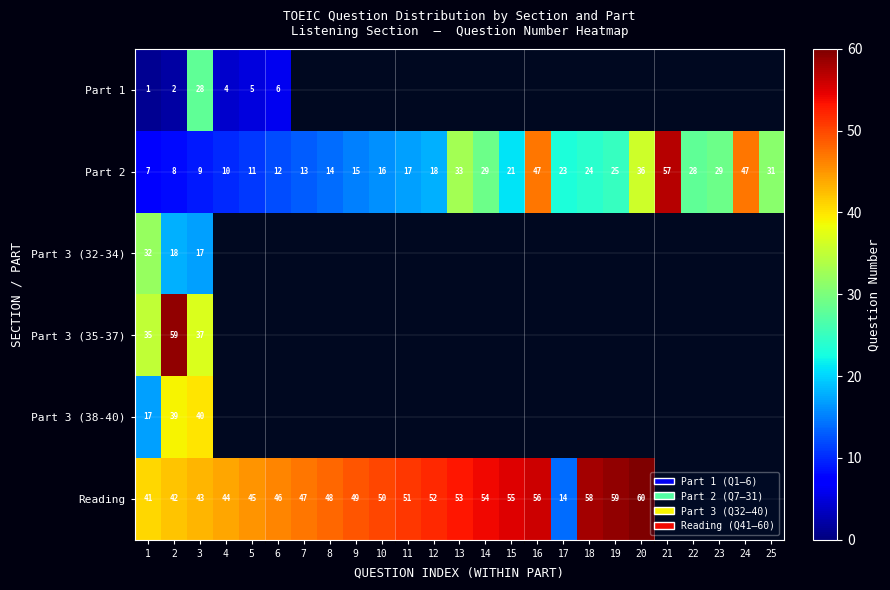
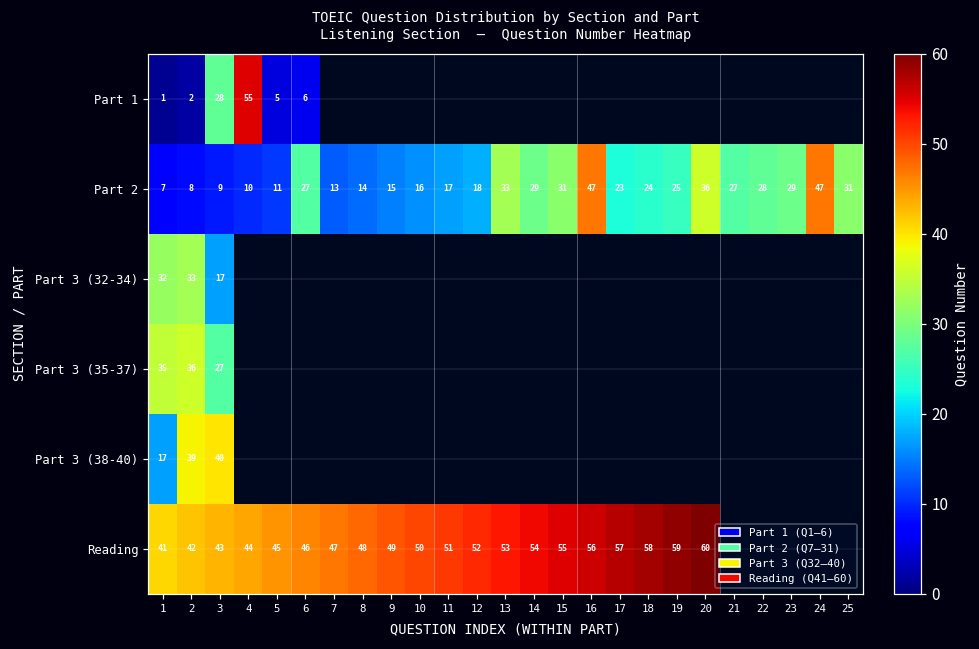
  {
    "Part 1": {
      "1": 1,
      "2": 2,
      "3": 28,
-     "4": 4,
+     "4": 55,
      "5": 5,
      "6": 6
    },
    "Part 2": {
      "1": 7,
      "2": 8,
      "3": 9,
      "4": 10,
      "5": 11,
-     "6": 12,
+     "6": 27,
      "7": 13,
      "8": 14,
      "9": 15,
      "10": 16,
      "11": 17,
      "12": 18,
      "13": 33,
      "14": 29,
-     "15": 21,
+     "15": 31,
      "16": 47,
      "17": 23,
      "18": 24,
      "19": 25,
      "20": 36,
-     "21": 57,
+     "21": 27,
      "22": 28,
      "23": 29,
      "24": 47,
      "25": 31
    },
    "Part 3 (32-34)": {
      "1": 32,
-     "2": 18,
+     "2": 33,
      "3": 17
    },
    "Part 3 (35-37)": {
      "1": 35,
-     "2": 59,
-     "3": 37
+     "2": 36,
+     "3": 27
    },
    "Part 3 (38-40)": {
      "1": 17,
      "2": 39,
      "3": 40
    },
    "Reading": {
      "1": 41,
      "2": 42,
      "3": 43,
      "4": 44,
      "5": 45,
      "6": 46,
      "7": 47,
      "8": 48,
      "9": 49,
      "10": 50,
      "11": 51,
      "12": 52,
      "13": 53,
      "14": 54,
      "15": 55,
      "16": 56,
-     "17": 14,
+     "17": 57,
      "18": 58,
      "19": 59,
      "20": 60
    }
  }
